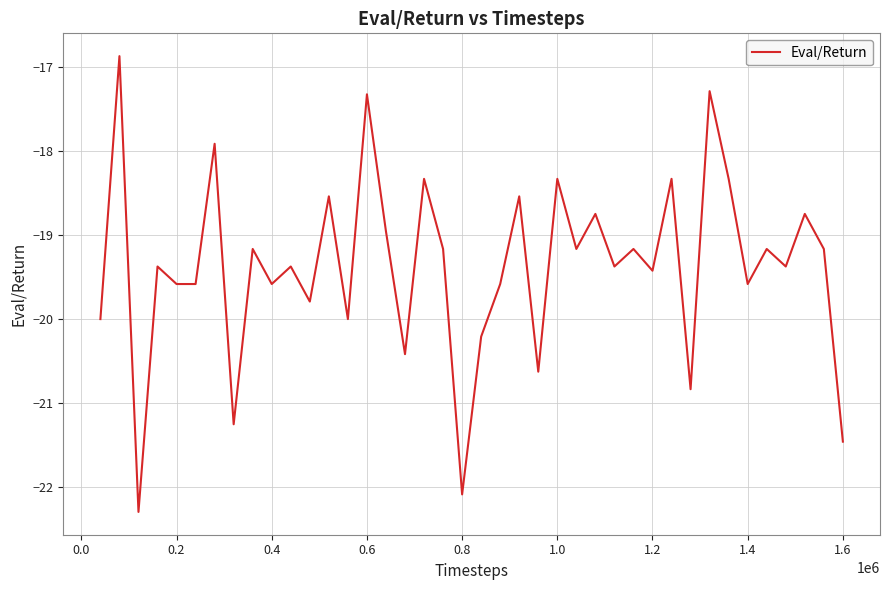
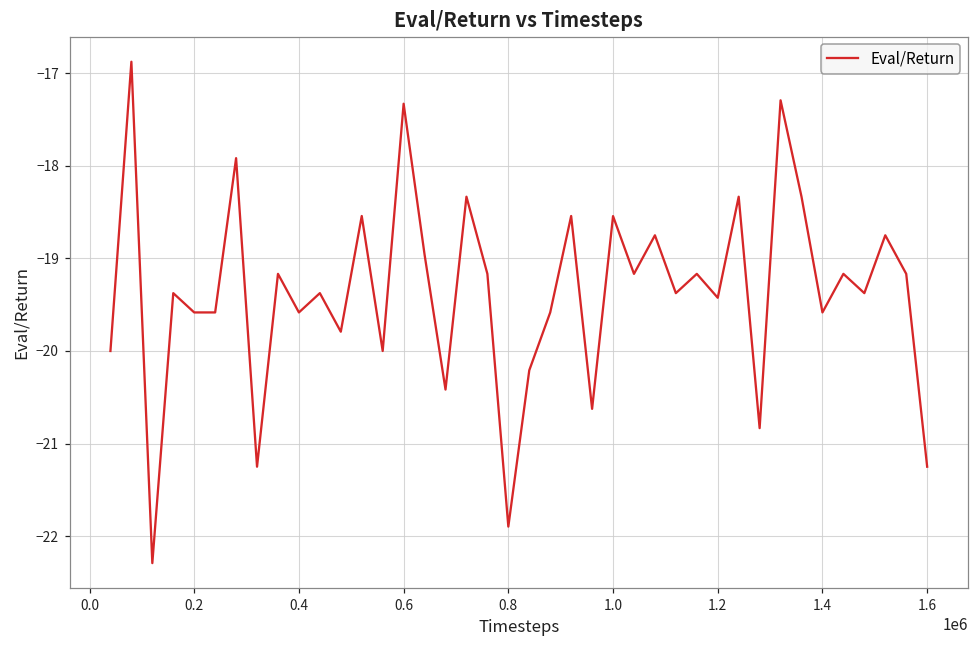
  {
    "0.2": -19.6,
    "0.4": -19.6,
    "0.6": -17.3,
-   "0.8": -22.1,
-   "1.0": -18.3,
+   "0.8": -21.9,
+   "1.0": -18.5,
    "1.2": -19.4,
    "1.4": -19.6,
-   "1.6": -21.5
+   "1.6": -21.3
  }
